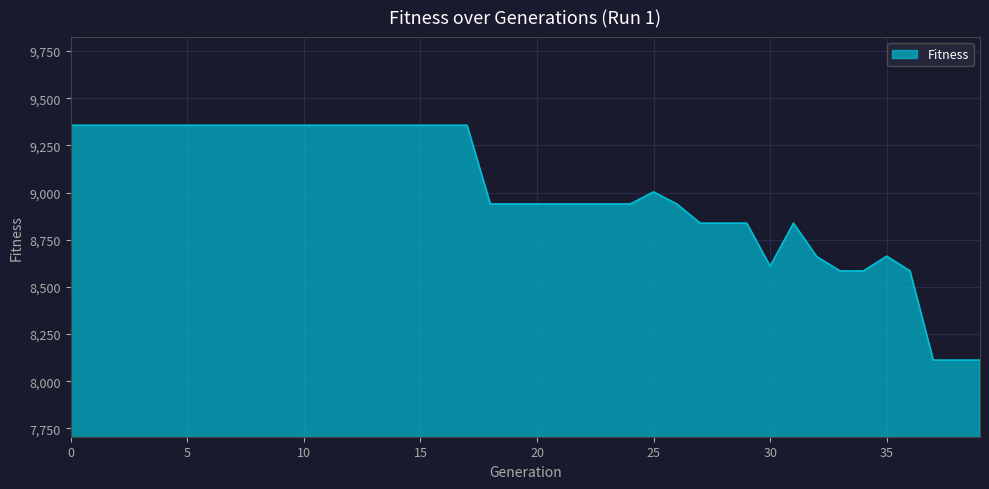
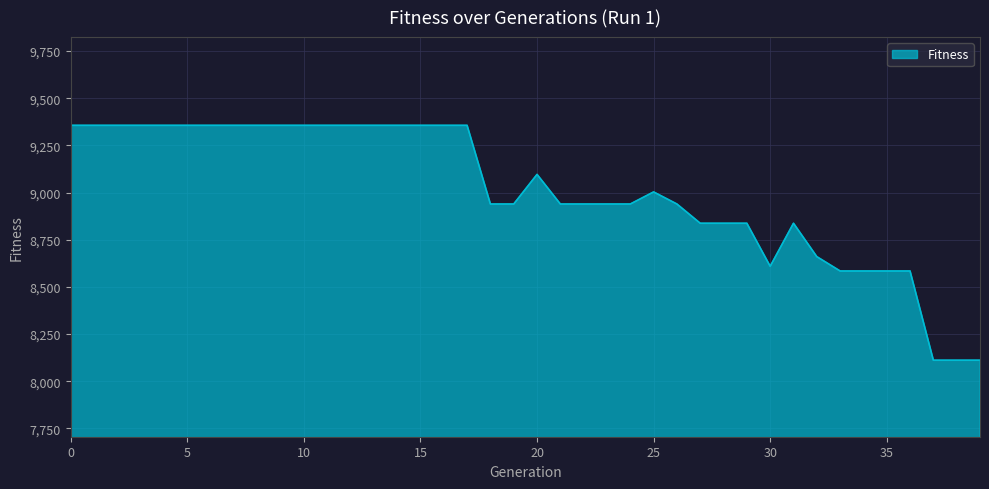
  {
    "0": "9,360",
    "5": "9,360",
    "10": "9,360",
    "15": "9,360",
-   "20": "8,940",
+   "20": "9,100",
    "25": "9,000",
    "30": "8,610",
-   "35": "8,660"
+   "35": "8,580"
  }
